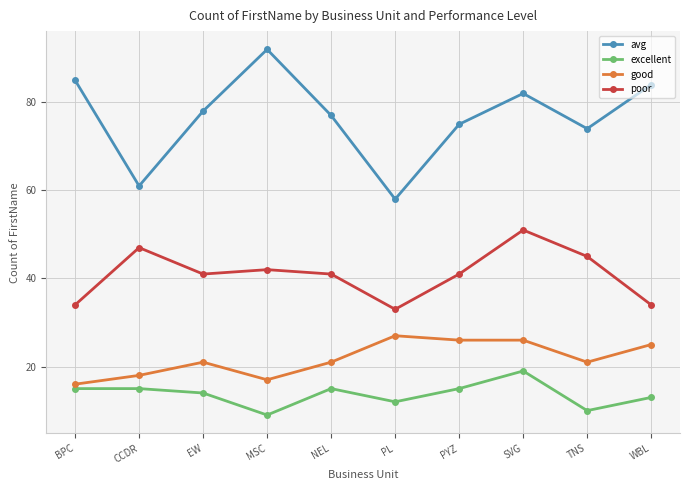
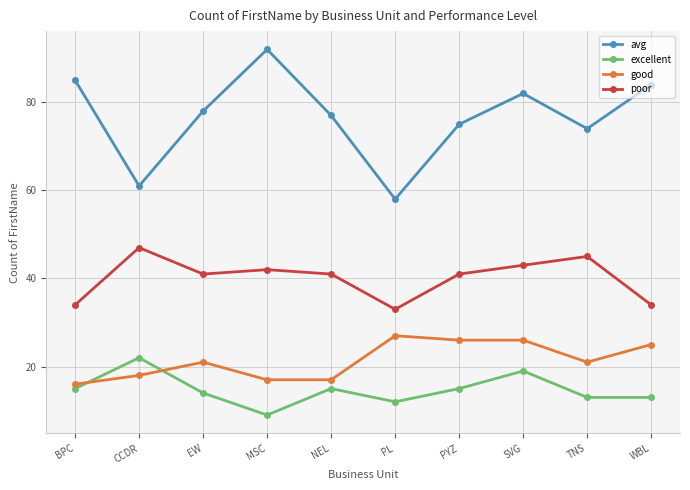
  {
    "avg": {
      "BPC": 85,
      "CCDR": 61,
      "EW": 78,
      "MSC": 92,
      "NEL": 77,
      "PL": 58,
      "PYZ": 75,
      "SVG": 82,
      "TNS": 74
    },
    "excellent": {
      "BPC": 15,
-     "CCDR": 15,
+     "CCDR": 22,
      "EW": 14,
      "MSC": 9,
      "NEL": 15,
      "PL": 12,
      "PYZ": 15,
      "SVG": 19,
-     "TNS": 10,
+     "TNS": 13,
      "WBL": 13
    },
    "good": {
      "BPC": 16,
      "CCDR": 18,
      "EW": 21,
      "MSC": 17,
-     "NEL": 21,
+     "NEL": 17,
      "PL": 27,
      "PYZ": 26,
      "SVG": 26,
      "TNS": 21,
      "WBL": 25
    },
    "poor": {
      "BPC": 34,
      "CCDR": 47,
      "EW": 41,
      "MSC": 42,
      "NEL": 41,
      "PL": 33,
      "PYZ": 41,
-     "SVG": 51,
+     "SVG": 43,
      "TNS": 45,
      "WBL": 34
    }
  }
